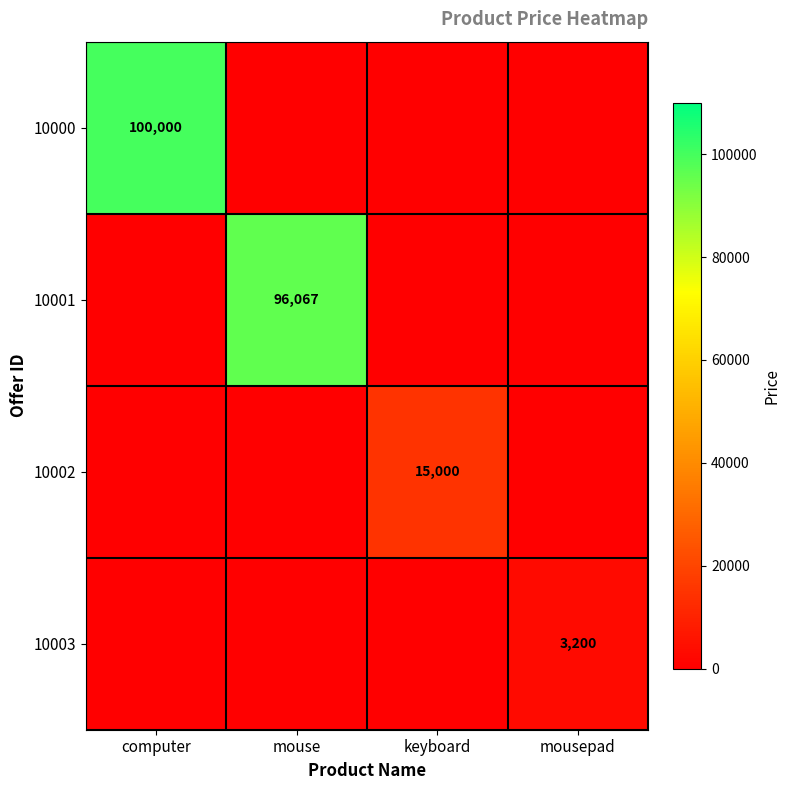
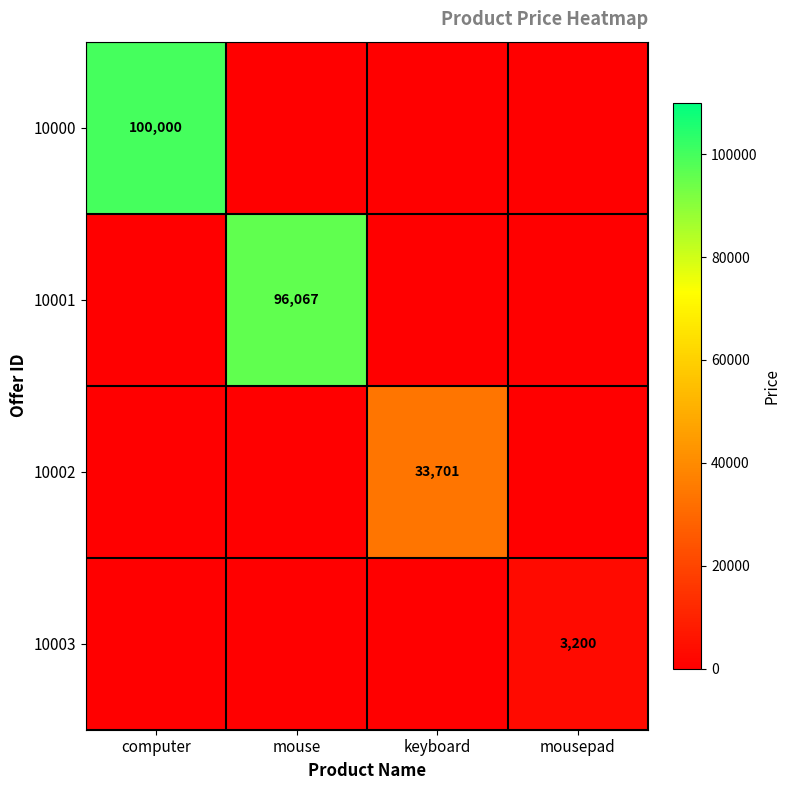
  {
    "10000": {
      "computer": "100,000"
    },
    "10001": {
      "mouse": "96,067"
    },
    "10002": {
-     "keyboard": "15,000"
+     "keyboard": "33,701"
    },
    "10003": {
      "mousepad": "3,200"
    }
  }
